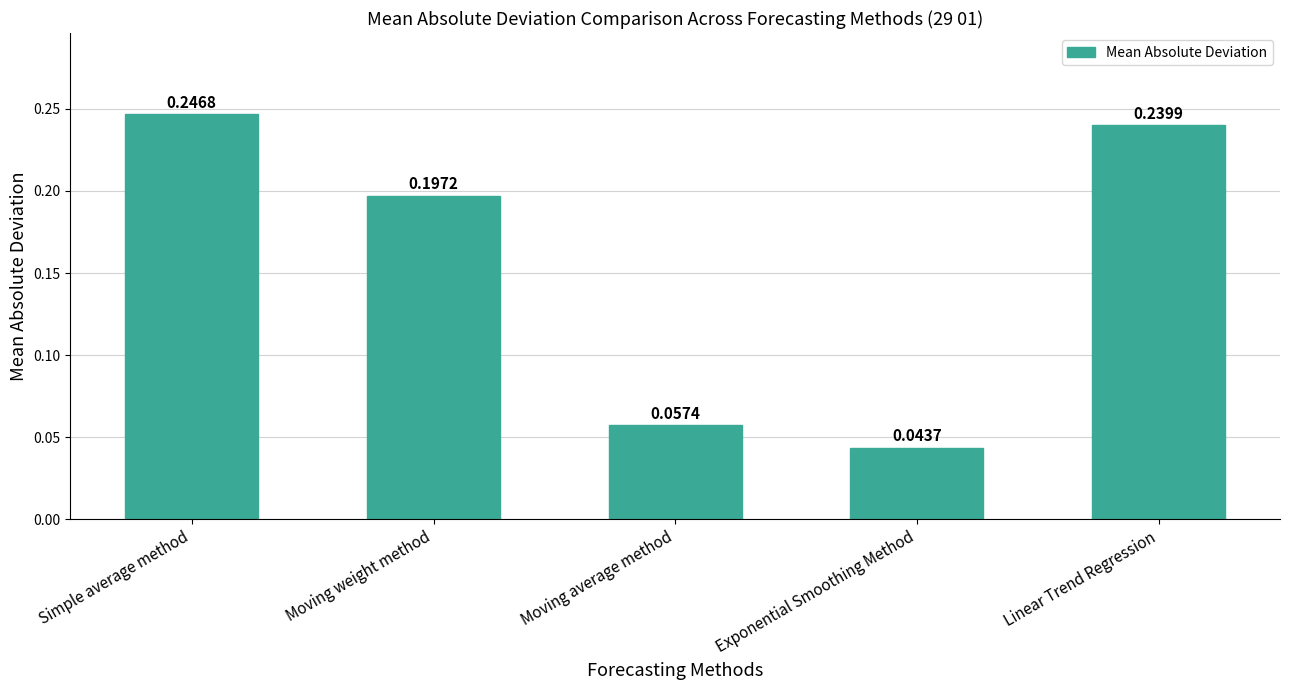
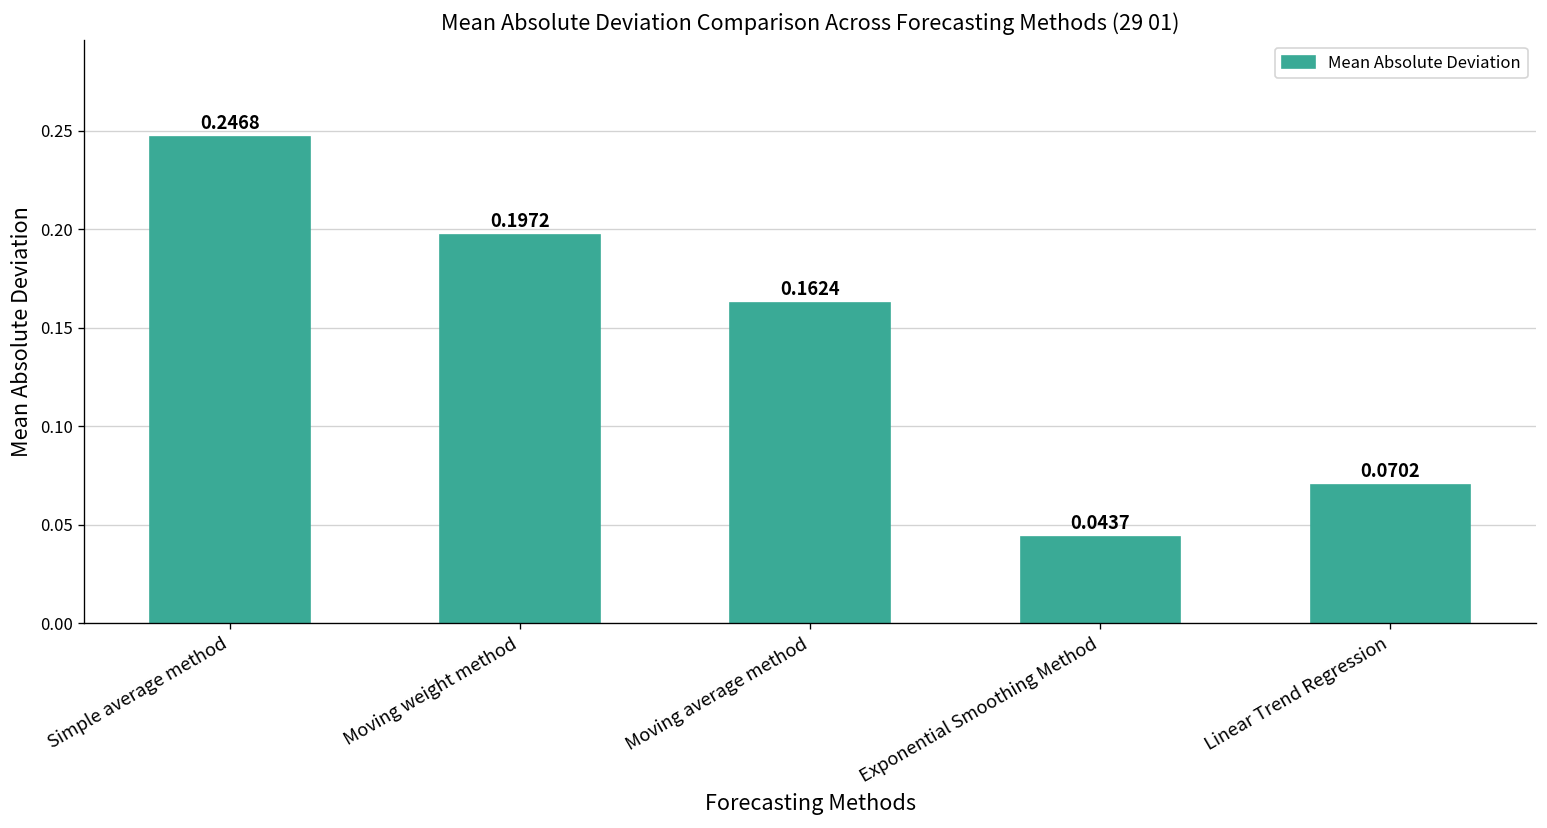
  {
    "Simple average method": 0.2468,
    "Moving weight method": 0.1972,
-   "Moving average method": 0.0574,
+   "Moving average method": 0.1624,
    "Exponential Smoothing Method": 0.0437,
-   "Linear Trend Regression": 0.2399
+   "Linear Trend Regression": 0.0702
  }
